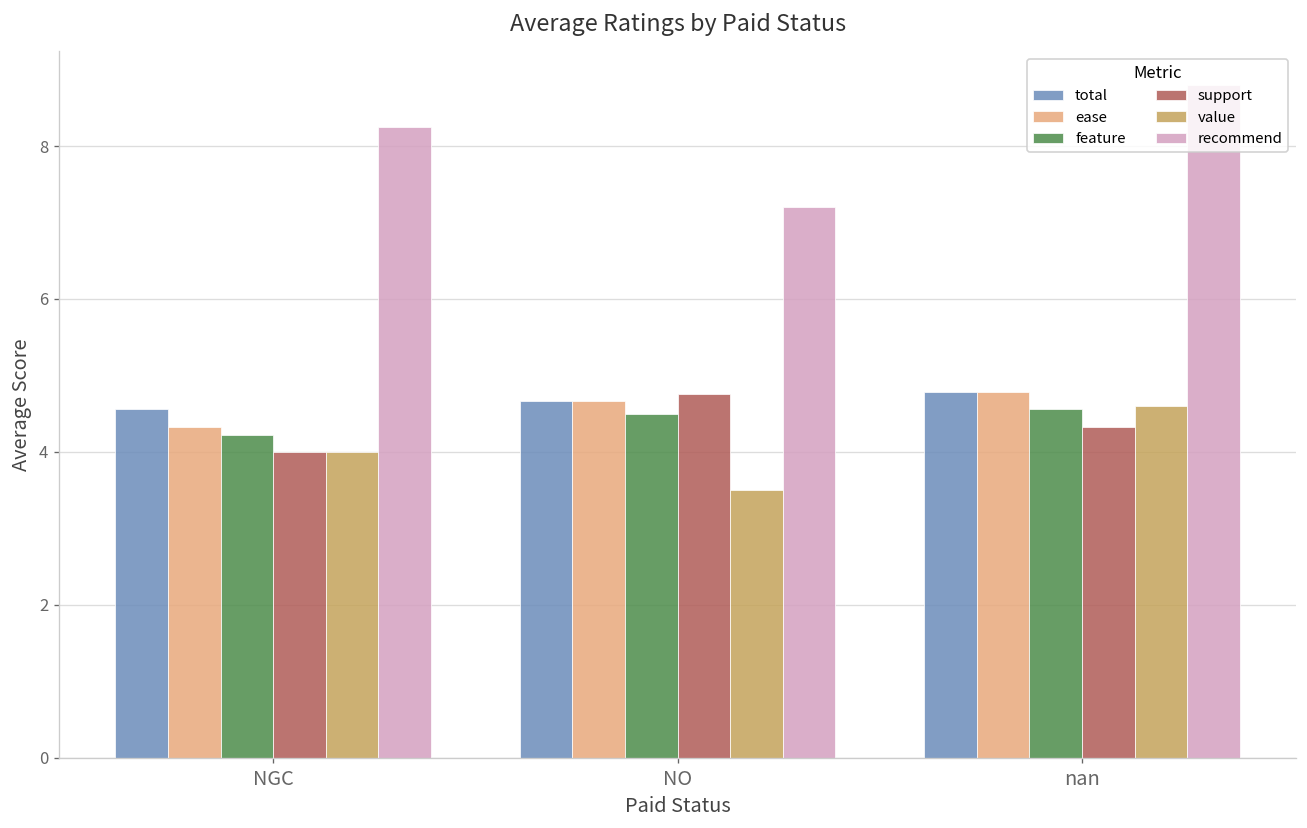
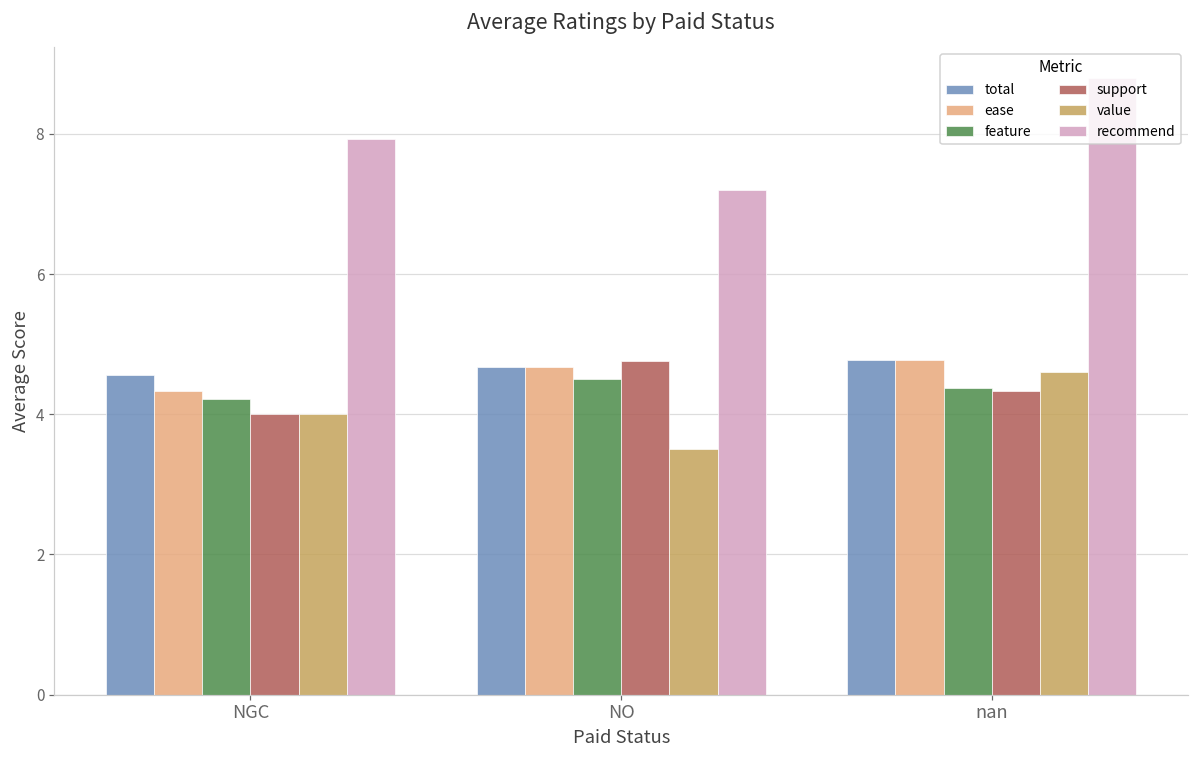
  {
    "total": {
      "NGC": 4.6,
      "NO": 4.7,
      "nan": 4.8
    },
    "feature": {
      "NGC": 4.2,
      "NO": 4.5,
-     "nan": 4.6
+     "nan": 4.4
    },
    "support": {
      "NGC": 4.0,
      "NO": 4.8,
      "nan": 4.3
    },
    "recommend": {
-     "NGC": 8.3,
+     "NGC": 7.9,
      "NO": 7.2
    }
  }
